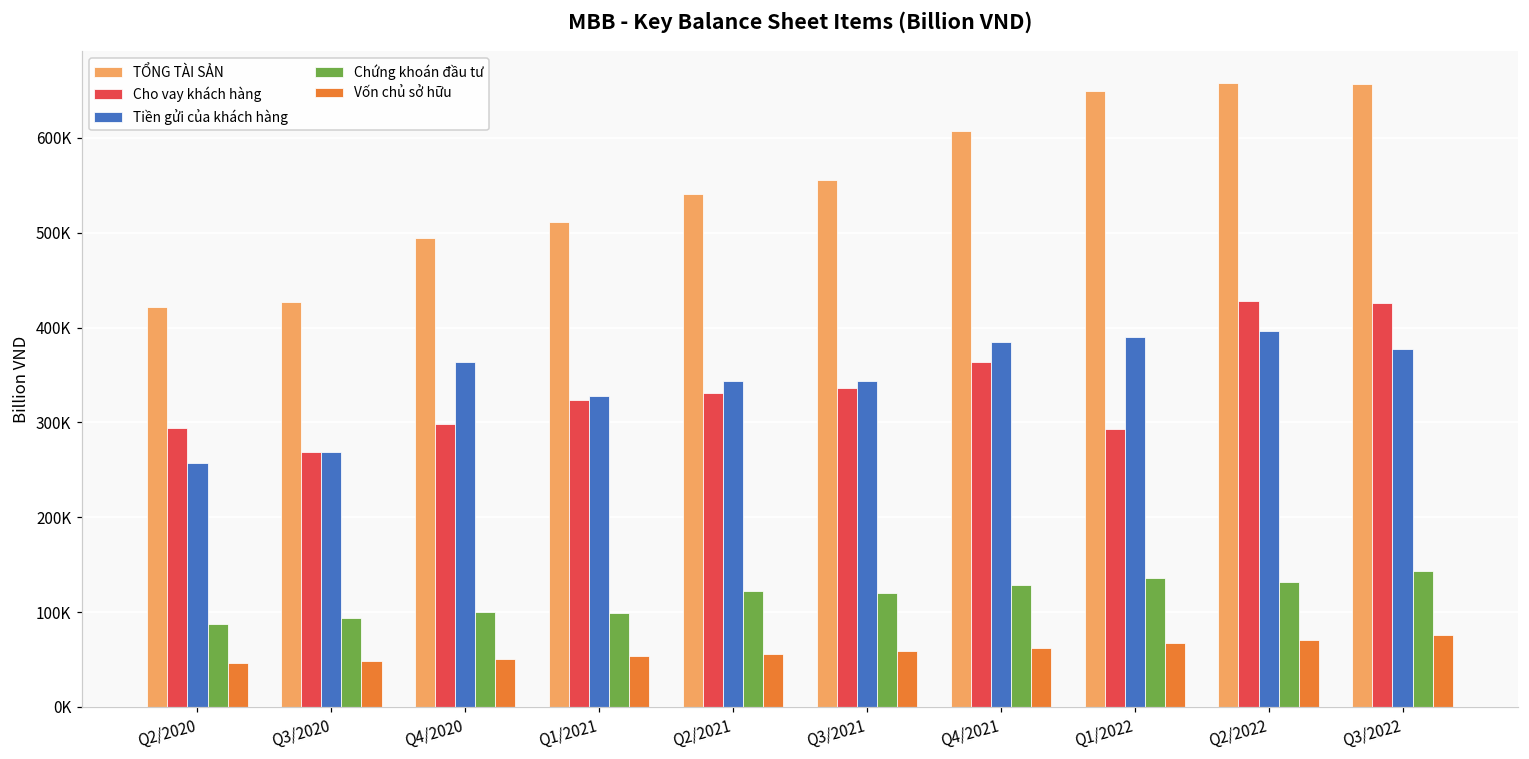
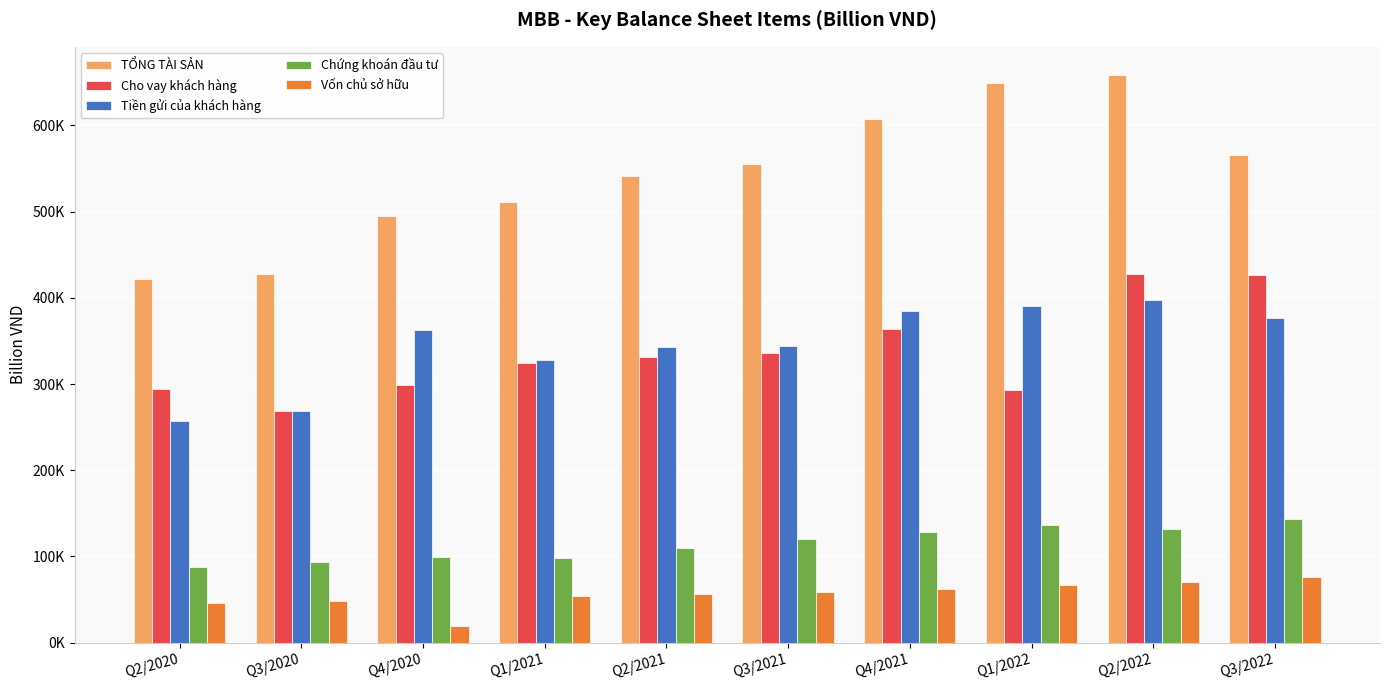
  {
    "TỔNG TÀI SẢN": {
      "Q2/2020": 420000,
      "Q3/2020": 430000,
      "Q4/2020": 490000,
      "Q1/2021": 510000,
      "Q2/2021": 540000,
      "Q3/2021": 560000,
      "Q4/2021": 610000,
      "Q1/2022": 650000,
      "Q2/2022": 660000,
-     "Q3/2022": 660000
+     "Q3/2022": 570000
    },
    "Cho vay khách hàng": {
      "Q2/2020": 290000,
      "Q3/2020": 270000,
      "Q4/2020": 300000,
      "Q1/2021": 320000,
      "Q2/2021": 330000,
      "Q3/2021": 340000,
      "Q4/2021": 360000,
      "Q1/2022": 290000,
      "Q2/2022": 430000,
      "Q3/2022": 430000
    },
    "Tiền gửi của khách hàng": {
      "Q2/2020": 260000,
      "Q3/2020": 270000,
      "Q4/2020": 360000,
      "Q1/2021": 330000,
      "Q2/2021": 340000,
      "Q3/2021": 340000,
      "Q4/2021": 380000,
      "Q1/2022": 390000,
      "Q2/2022": 400000,
      "Q3/2022": 380000
    },
    "Chứng khoán đầu tư": {
      "Q2/2020": 90000,
      "Q3/2020": 90000,
      "Q4/2020": 100000,
      "Q1/2021": 100000,
-     "Q2/2021": 120000,
+     "Q2/2021": 110000,
      "Q3/2021": 120000,
      "Q4/2021": 130000,
      "Q1/2022": 140000,
      "Q2/2022": 130000,
      "Q3/2022": 140000
    },
    "Vốn chủ sở hữu": {
      "Q2/2020": 50000,
      "Q3/2020": 50000,
-     "Q4/2020": 50000,
+     "Q4/2020": 20000,
      "Q1/2021": 50000,
      "Q2/2021": 60000,
      "Q3/2021": 60000,
      "Q4/2021": 60000,
      "Q1/2022": 70000,
      "Q2/2022": 70000,
      "Q3/2022": 80000
    }
  }
